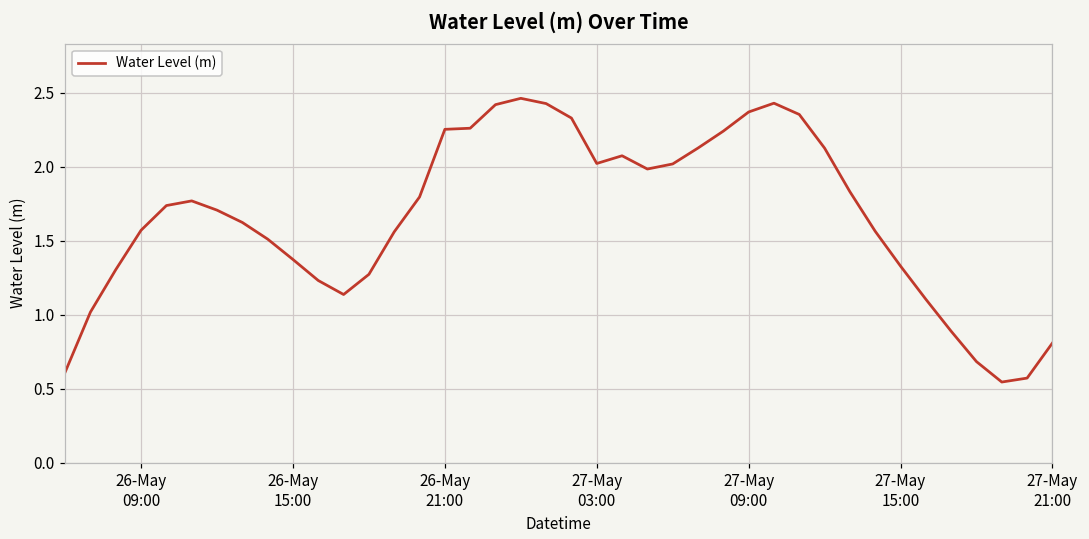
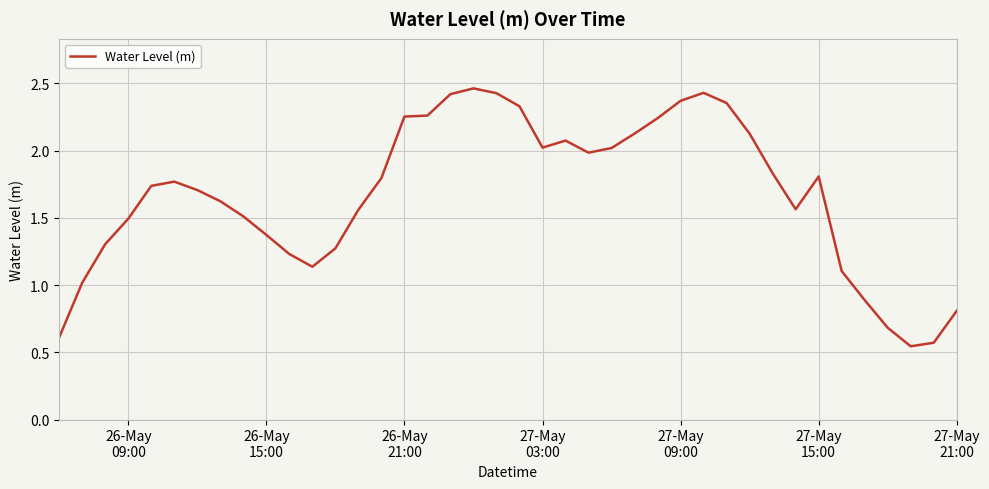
  {
-   "26-May 09:00": 1.57,
+   "26-May 09:00": 1.49,
    "26-May 15:00": 1.37,
    "26-May 21:00": 2.25,
    "27-May 03:00": 2.02,
    "27-May 09:00": 2.37,
-   "27-May 15:00": 1.33,
+   "27-May 15:00": 1.81,
    "27-May 21:00": 0.81
  }
